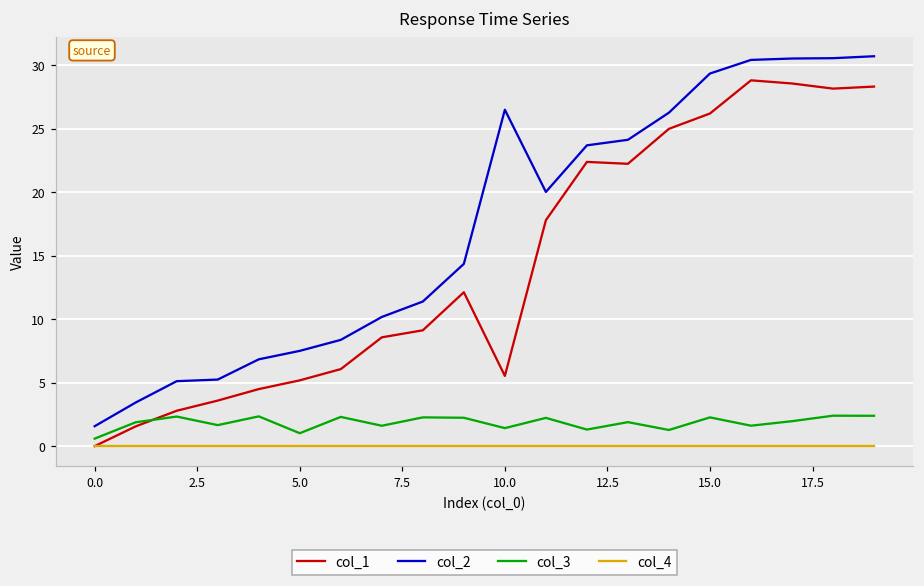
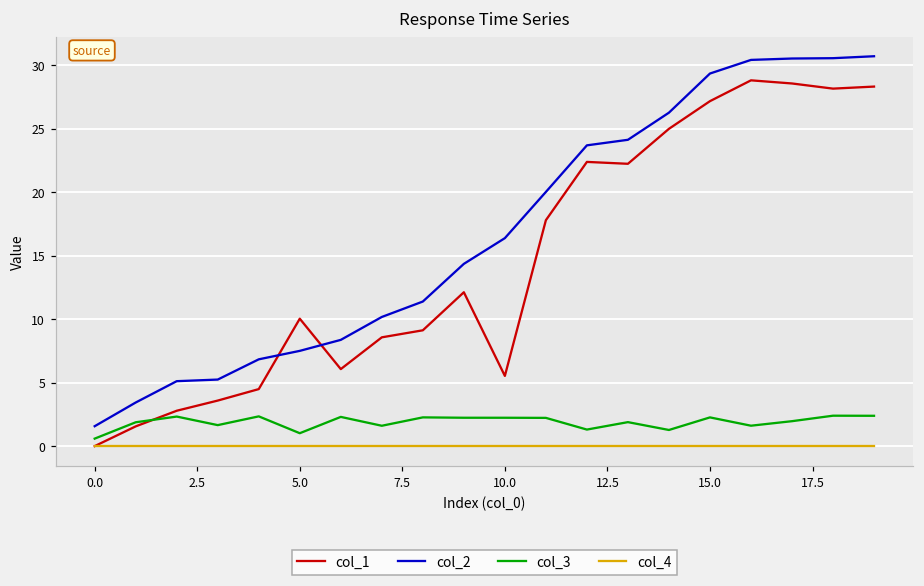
  {
    "col_1": {
-     "5.0": 5.2,
+     "5.0": 10.0,
      "10.0": 5.5,
-     "15.0": 26.2
+     "15.0": 27.2
    },
    "col_2": {
      "0.0": 1.6,
      "5.0": 7.5,
-     "10.0": 26.5,
+     "10.0": 16.4,
      "15.0": 29.3
    },
    "col_3": {
      "0.0": 0.6,
      "5.0": 1.0,
-     "10.0": 1.4,
+     "10.0": 2.2,
      "15.0": 2.3
    },
    "col_4": {
      "5.0": 0.0,
      "10.0": 0.0,
      "15.0": 0.0
    }
  }
